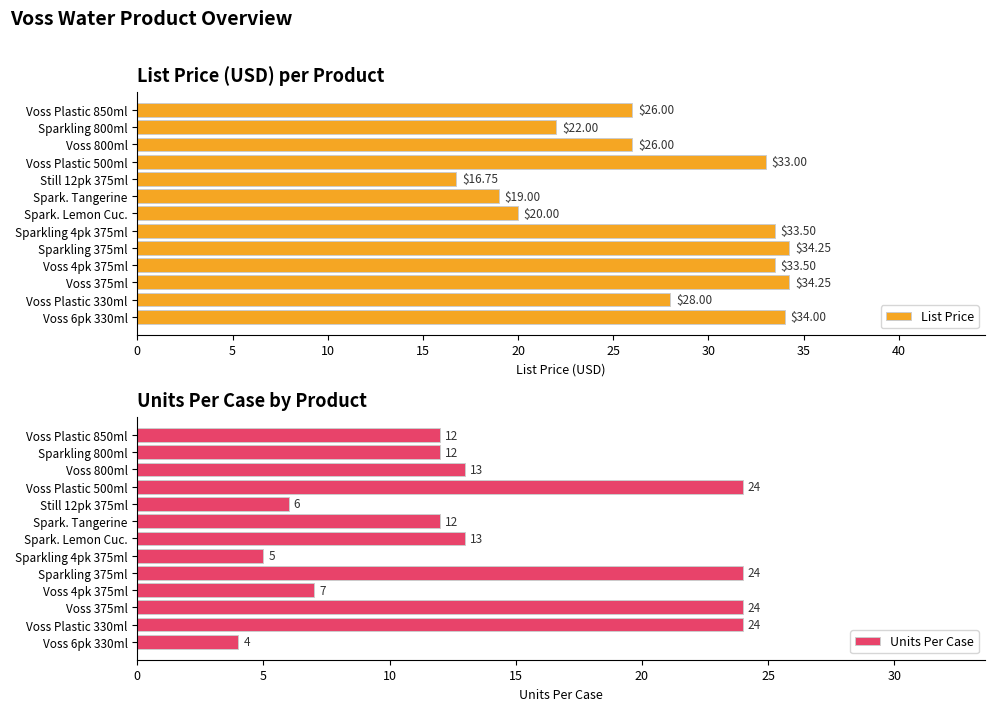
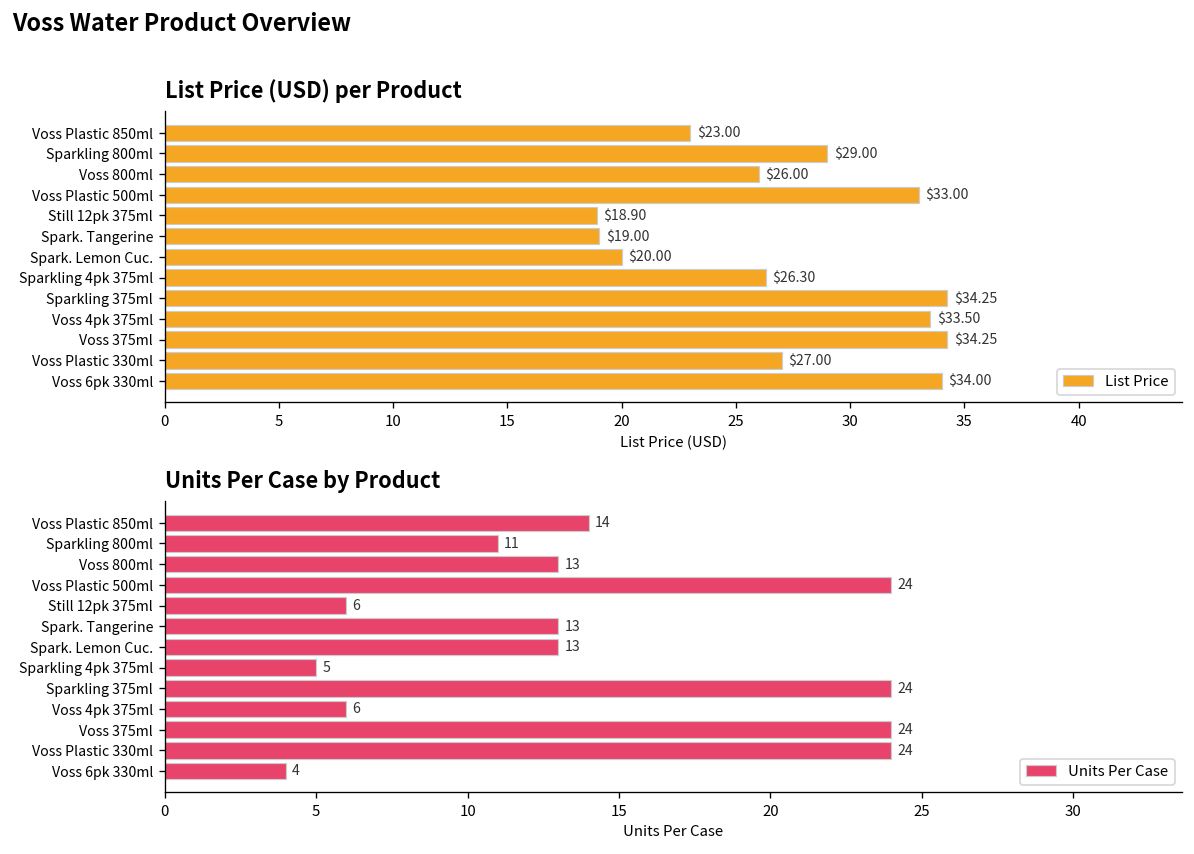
  {
    "List Price (USD) per Product": {
-     "Voss Plastic 850ml": "$26.00",
-     "Sparkling 800ml": "$22.00",
+     "Voss Plastic 850ml": "$23.00",
+     "Sparkling 800ml": "$29.00",
      "Voss 800ml": "$26.00",
      "Voss Plastic 500ml": "$33.00",
-     "Still 12pk 375ml": "$16.75",
+     "Still 12pk 375ml": "$18.90",
      "Spark. Tangerine": "$19.00",
      "Spark. Lemon Cuc.": "$20.00",
-     "Sparkling 4pk 375ml": "$33.50",
+     "Sparkling 4pk 375ml": "$26.30",
      "Sparkling 375ml": "$34.25",
      "Voss 4pk 375ml": "$33.50",
      "Voss 375ml": "$34.25",
-     "Voss Plastic 330ml": "$28.00",
+     "Voss Plastic 330ml": "$27.00",
      "Voss 6pk 330ml": "$34.00"
    },
    "Units Per Case by Product": {
-     "Voss Plastic 850ml": "12",
-     "Sparkling 800ml": "12",
+     "Voss Plastic 850ml": "14",
+     "Sparkling 800ml": "11",
      "Voss 800ml": "13",
      "Voss Plastic 500ml": "24",
      "Still 12pk 375ml": "6",
-     "Spark. Tangerine": "12",
+     "Spark. Tangerine": "13",
      "Spark. Lemon Cuc.": "13",
      "Sparkling 4pk 375ml": "5",
      "Sparkling 375ml": "24",
-     "Voss 4pk 375ml": "7",
+     "Voss 4pk 375ml": "6",
      "Voss 375ml": "24",
      "Voss Plastic 330ml": "24",
      "Voss 6pk 330ml": "4"
    }
  }
